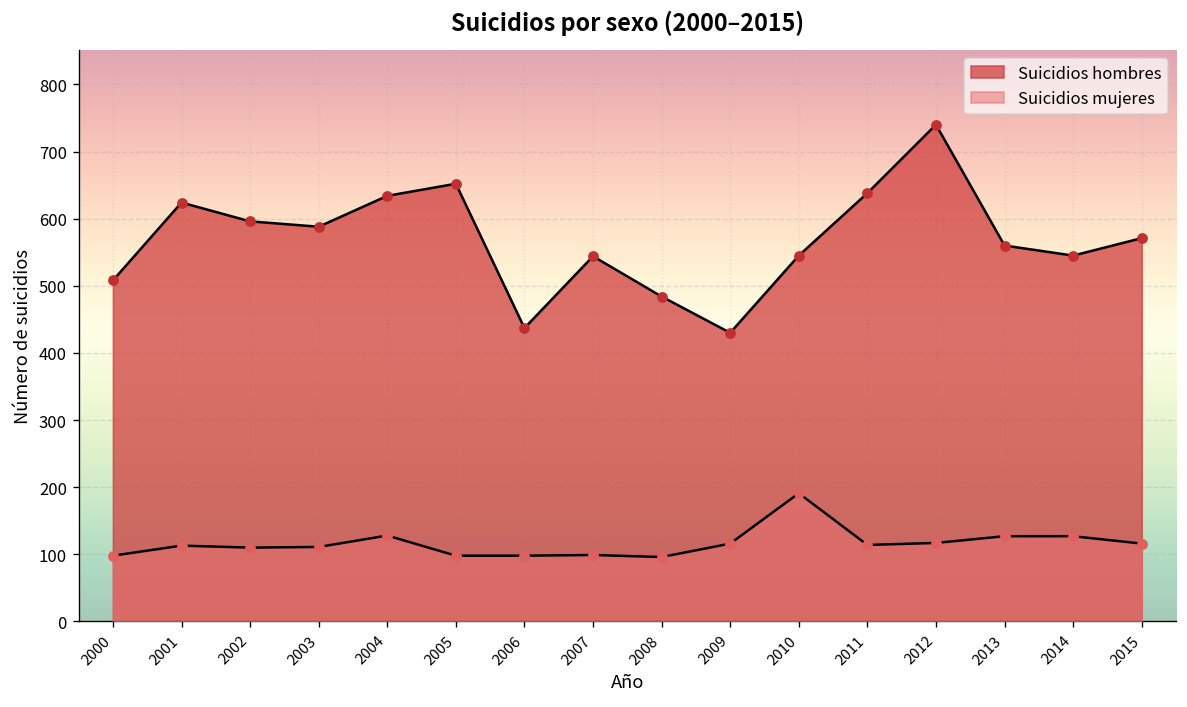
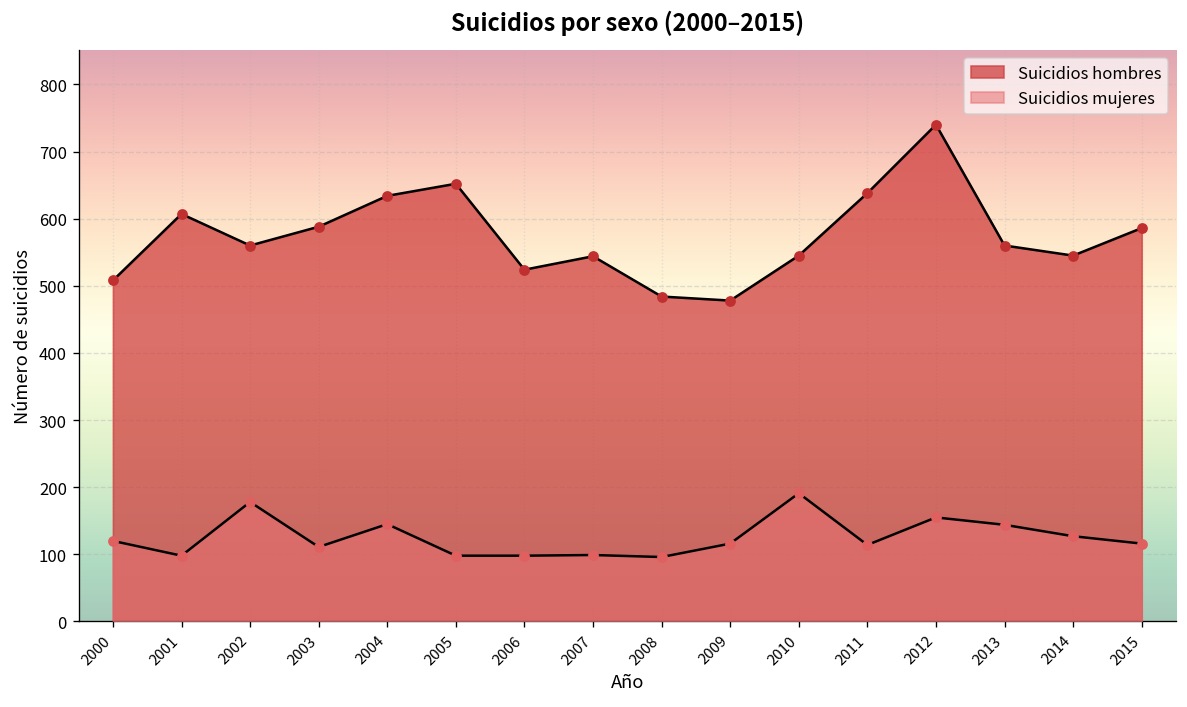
  {
    "Suicidios hombres": {
      "2000": 510,
-     "2001": 620,
-     "2002": 600,
+     "2001": 610,
+     "2002": 560,
      "2003": 590,
      "2004": 630,
      "2005": 650,
-     "2006": 440,
+     "2006": 520,
      "2007": 540,
      "2008": 480,
-     "2009": 430,
+     "2009": 480,
      "2010": 550,
      "2011": 640,
      "2012": 740,
      "2013": 560,
      "2014": 550,
-     "2015": 570
+     "2015": 590
    },
    "Suicidios mujeres": {
-     "2000": 100,
-     "2001": 110,
-     "2002": 110,
+     "2000": 120,
+     "2001": 100,
+     "2002": 180,
      "2003": 110,
-     "2004": 130,
+     "2004": 150,
      "2005": 100,
      "2006": 100,
      "2007": 100,
      "2008": 100,
      "2009": 120,
      "2010": 190,
      "2011": 110,
-     "2012": 120,
-     "2013": 130,
+     "2012": 160,
+     "2013": 140,
      "2014": 130,
      "2015": 120
    }
  }
